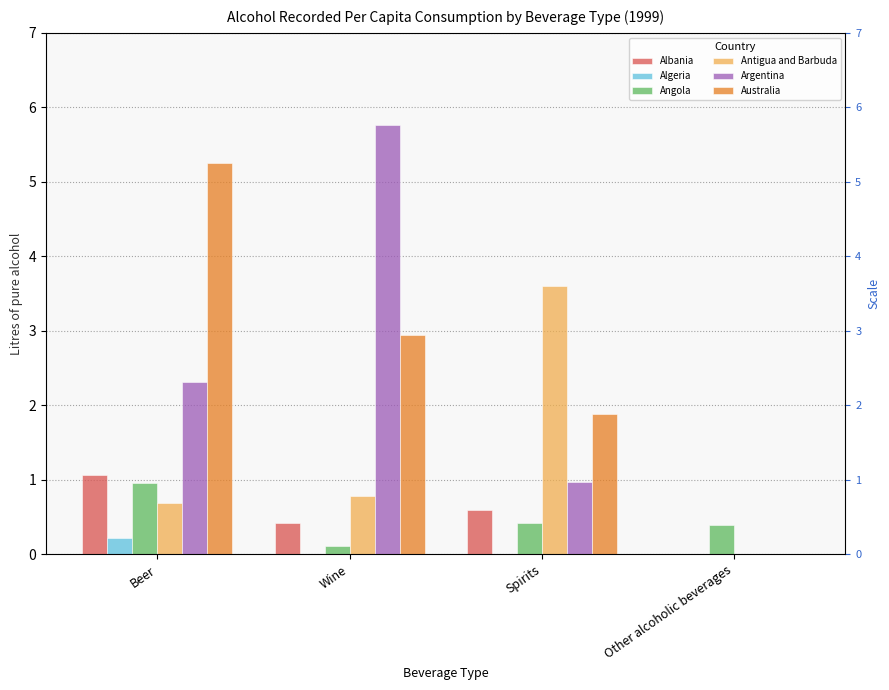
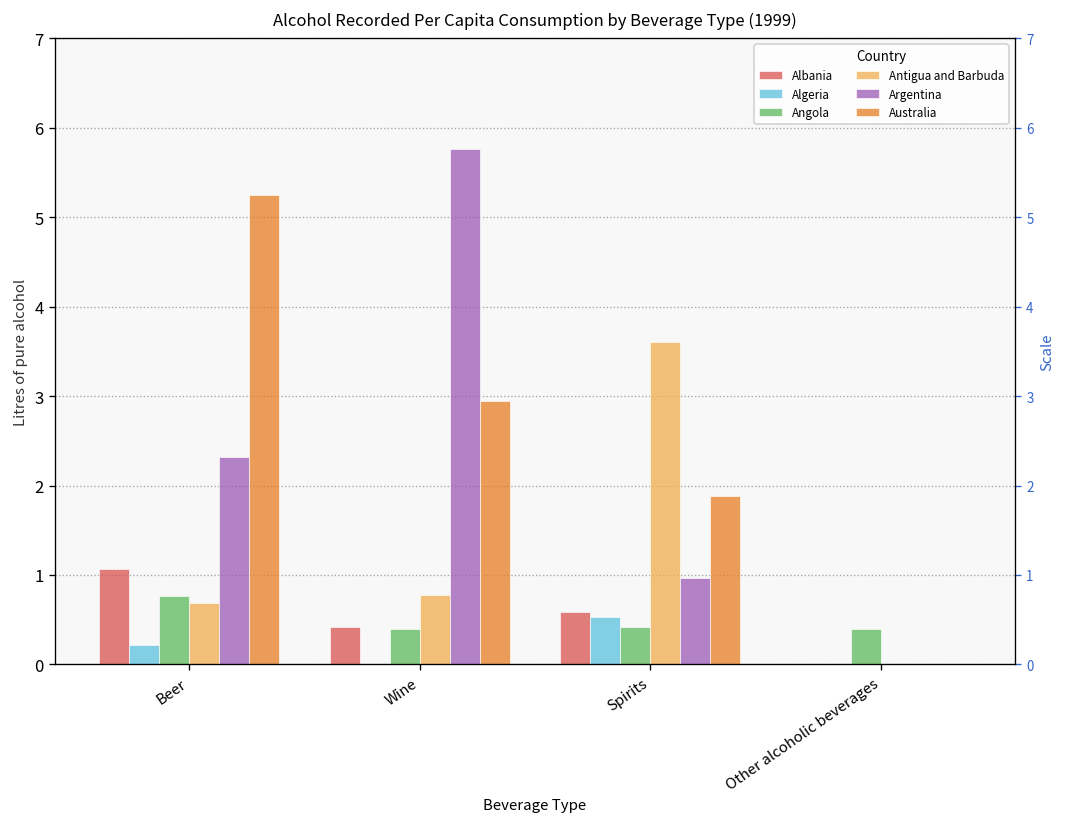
  {
    "Albania": {
      "Beer": 1.1,
      "Wine": 0.4,
      "Spirits": 0.6,
      "Other alcoholic beverages": 0.0
    },
    "Algeria": {
      "Beer": 0.2,
      "Wine": 0.0,
-     "Spirits": 0.0,
+     "Spirits": 0.5,
      "Other alcoholic beverages": 0.0
    },
    "Angola": {
-     "Beer": 1.0,
-     "Wine": 0.1,
+     "Beer": 0.8,
+     "Wine": 0.4,
      "Spirits": 0.4,
      "Other alcoholic beverages": 0.4
    },
    "Antigua and Barbuda": {
      "Beer": 0.7,
      "Wine": 0.8,
      "Spirits": 3.6,
      "Other alcoholic beverages": 0.0
    },
    "Argentina": {
      "Beer": 2.3,
      "Wine": 5.8,
      "Spirits": 1.0,
      "Other alcoholic beverages": 0.0
    },
    "Australia": {
      "Beer": 5.3,
      "Wine": 2.9,
      "Spirits": 1.9,
      "Other alcoholic beverages": 0.0
    }
  }
